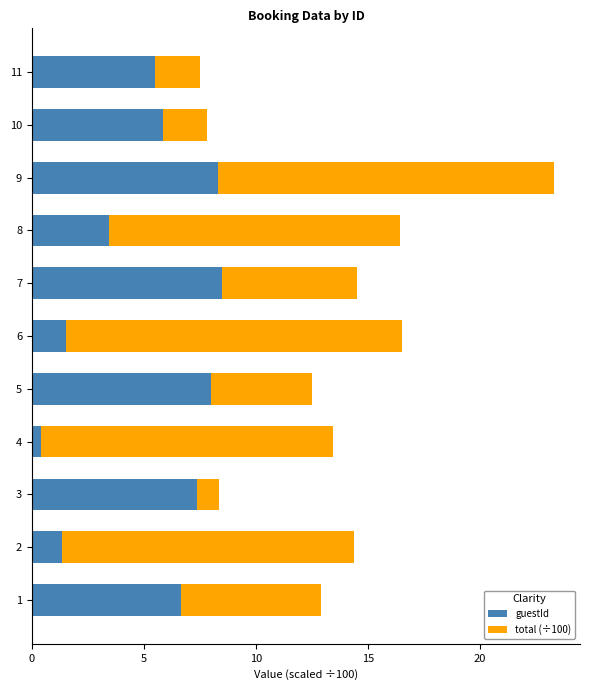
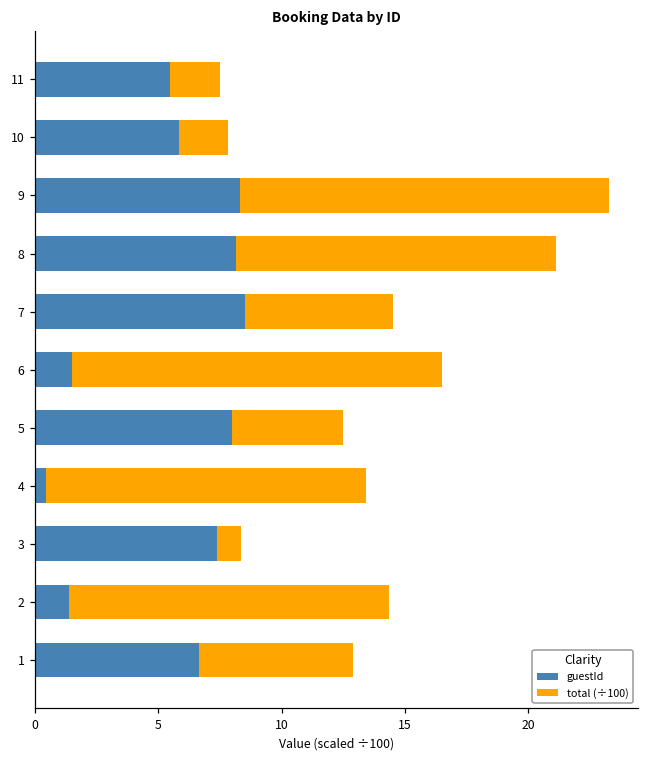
  {
    "guestId": {
      "11": 5.5,
      "10": 5.8,
      "9": 8.3,
-     "8": 3.4,
+     "8": 8.1,
      "7": 8.5,
      "6": 1.5,
      "5": 8.0,
      "4": 0.4,
      "3": 7.4,
      "2": 1.4,
      "1": 6.6
    },
    "total (÷100)": {
      "11": 2.0,
      "10": 2.0,
      "9": 15.0,
      "8": 13.0,
      "7": 6.0,
      "6": 15.0,
      "5": 4.5,
      "4": 13.0,
      "3": 1.0,
      "2": 13.0,
      "1": 6.3
    }
  }
